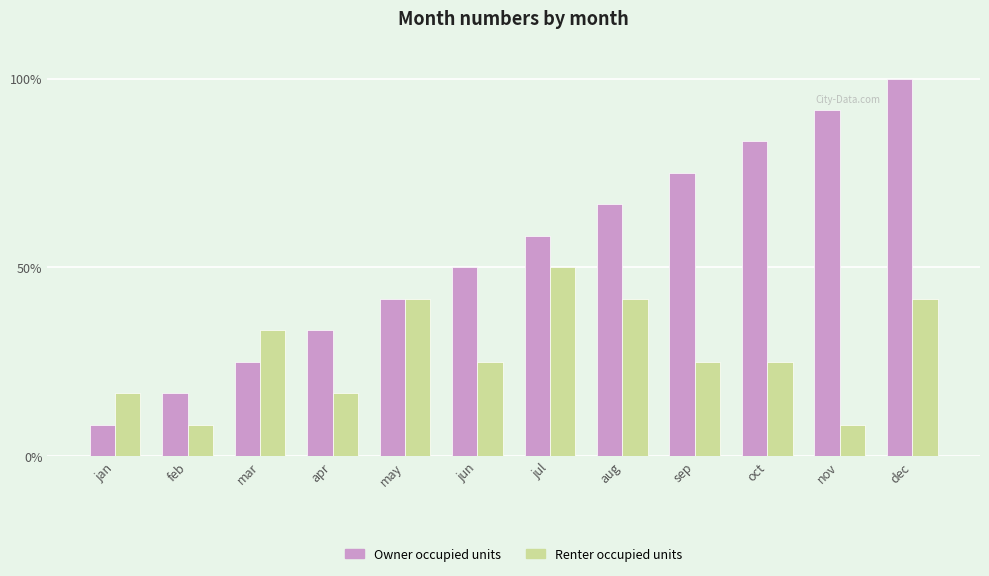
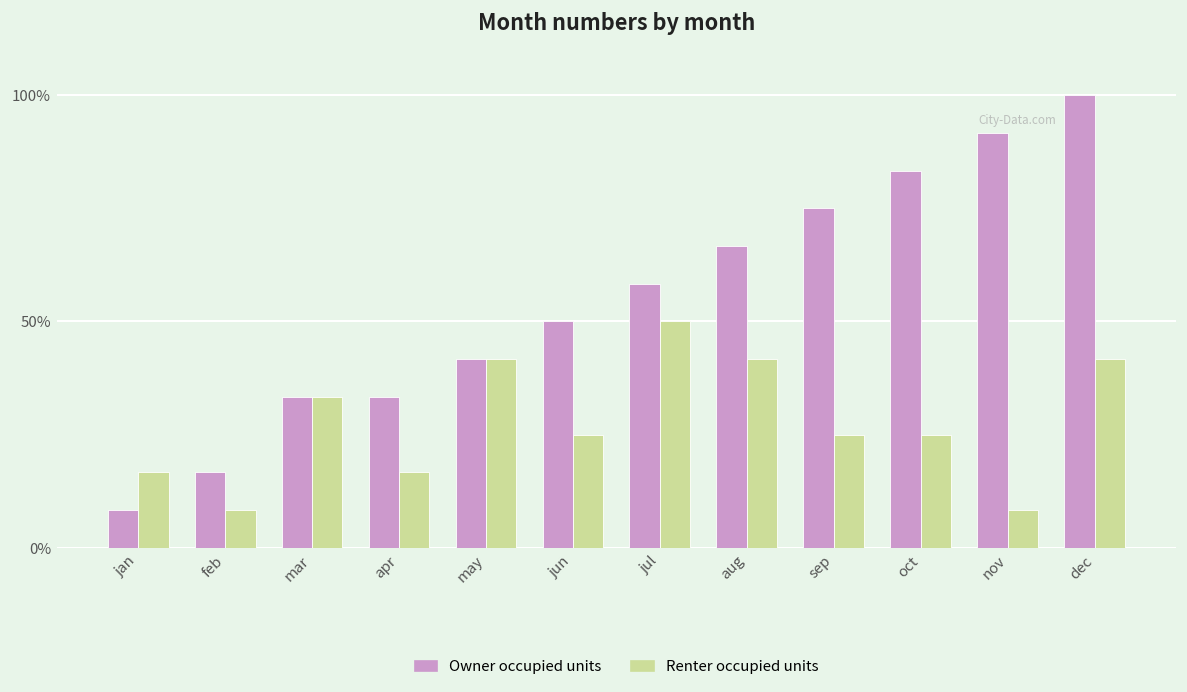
  {
    "Owner occupied units": {
      "jan": "8%",
      "feb": "17%",
-     "mar": "25%",
+     "mar": "33%",
      "apr": "33%",
      "may": "42%",
      "jun": "50%",
      "jul": "58%",
      "aug": "67%",
      "sep": "75%",
      "oct": "83%",
      "nov": "92%",
      "dec": "100%"
    },
    "Renter occupied units": {
      "jan": "17%",
      "feb": "8%",
      "mar": "33%",
      "apr": "17%",
      "may": "42%",
      "jun": "25%",
      "jul": "50%",
      "aug": "42%",
      "sep": "25%",
      "oct": "25%",
      "nov": "8%",
      "dec": "42%"
    }
  }
